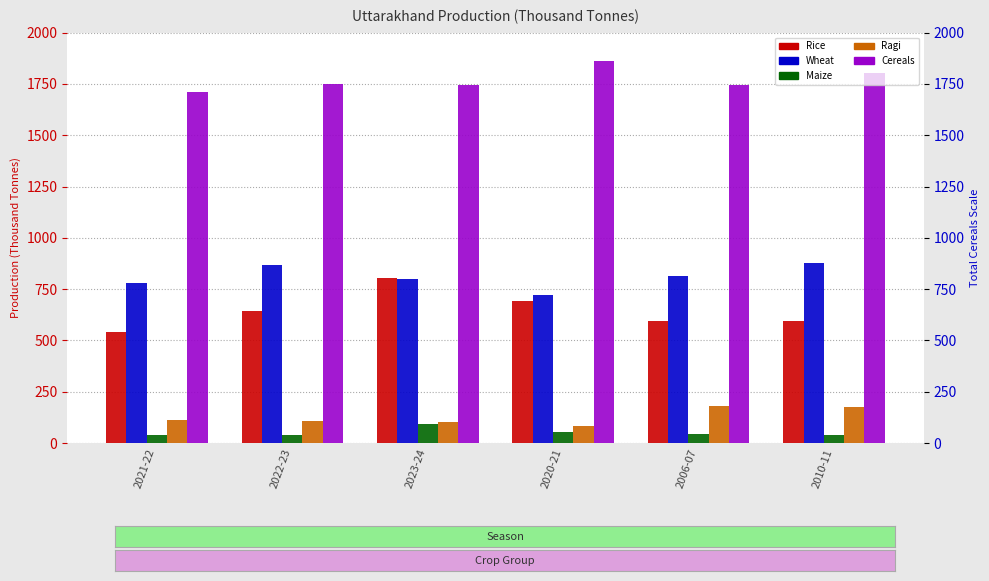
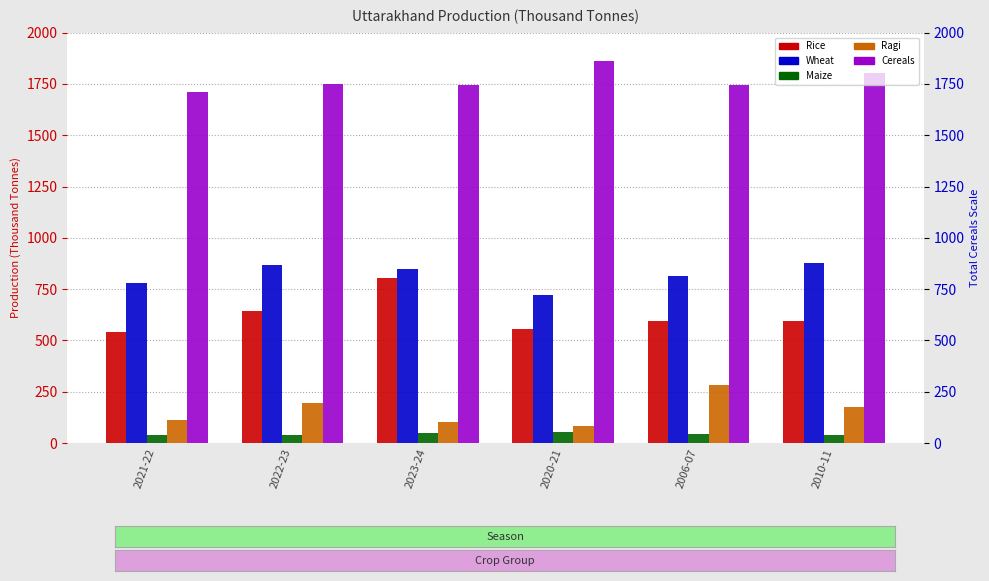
  {
    "Rice": {
      "2021-22": 540,
      "2022-23": 640,
      "2023-24": 800,
-     "2020-21": 690,
+     "2020-21": 560,
      "2006-07": 590,
      "2010-11": 590
    },
    "Wheat": {
      "2021-22": 780,
      "2022-23": 870,
-     "2023-24": 800,
+     "2023-24": 850,
      "2020-21": 720,
      "2006-07": 810,
      "2010-11": 880
    },
    "Maize": {
      "2021-22": 40,
      "2022-23": 40,
-     "2023-24": 90,
+     "2023-24": 50,
      "2020-21": 50,
      "2006-07": 40,
      "2010-11": 40
    },
    "Ragi": {
      "2021-22": 110,
-     "2022-23": 110,
+     "2022-23": 190,
      "2023-24": 100,
      "2020-21": 80,
-     "2006-07": 180,
+     "2006-07": 280,
      "2010-11": 170
    },
    "Cereals": {
      "2021-22": 1710,
      "2022-23": 1750,
      "2023-24": 1750,
      "2020-21": 1860,
      "2006-07": 1750
    }
  }
